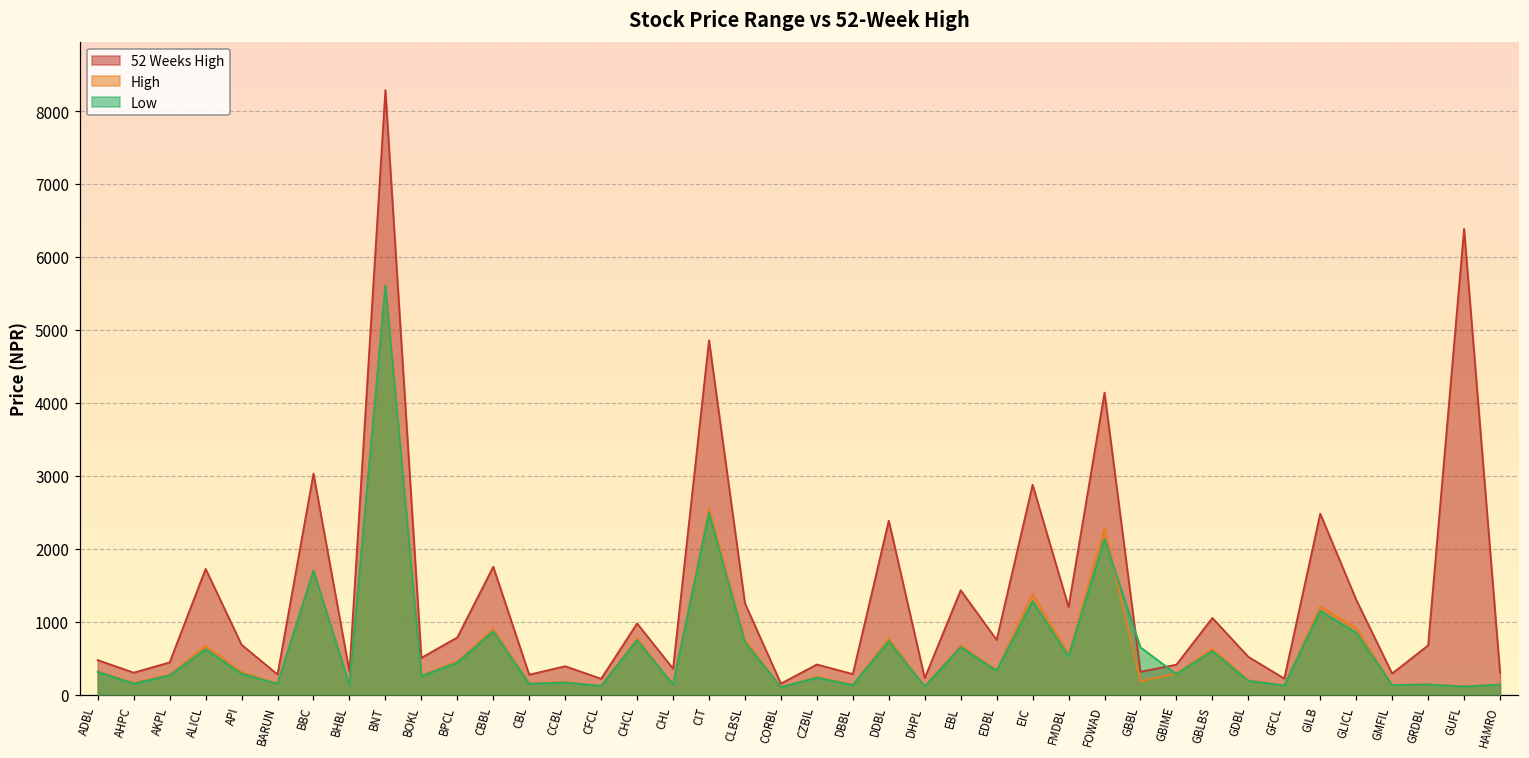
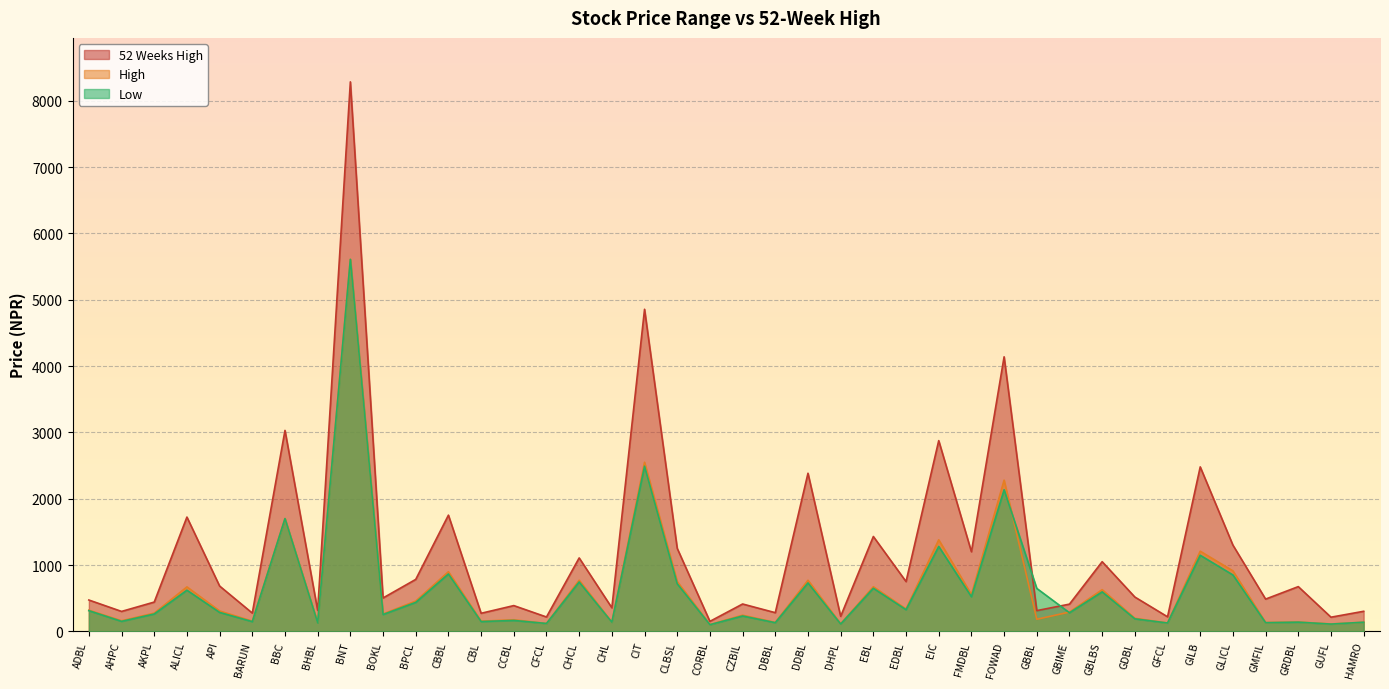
  {
    "52 Weeks High": {
      "ADBL": 500,
      "AHPC": 300,
      "AKPL": 400,
      "ALICL": 1700,
      "API": 700,
      "BARUN": 300,
      "BBC": 3000,
      "BHBL": 300,
      "BNT": 8300,
      "BOKL": 500,
      "BPCL": 800,
      "CBBL": 1800,
      "CBL": 300,
      "CCBL": 400,
      "CFCL": 200,
-     "CHCL": 1000,
+     "CHCL": 1100,
      "CHL": 400,
      "CIT": 4900,
      "CLBSL": 1300,
      "CORBL": 200,
      "CZBIL": 400,
      "DBBL": 300,
      "DDBL": 2400,
      "DHPL": 200,
      "EBL": 1400,
      "EDBL": 800,
      "EIC": 2900,
      "FMDBL": 1200,
      "FOWAD": 4100,
      "GBBL": 300,
      "GBIME": 400,
      "GBLBS": 1100,
      "GDBL": 500,
      "GFCL": 200,
      "GILB": 2500,
      "GLICL": 1300,
-     "GMFIL": 300,
+     "GMFIL": 500,
      "GRDBL": 700,
-     "GUFL": 6400,
+     "GUFL": 200,
      "HAMRO": 300
    },
    "High": {
      "ALICL": 700,
      "CIT": 2600,
      "DDBL": 800,
      "EIC": 1400,
      "FOWAD": 2300,
      "GBBL": 200,
      "GILB": 1200,
      "GLICL": 900
    },
    "Low": {
      "ALICL": 600,
      "CIT": 2500,
      "DDBL": 700,
      "EIC": 1300,
      "FOWAD": 2100,
      "GBBL": 600,
      "GILB": 1100,
      "GLICL": 900
    }
  }
